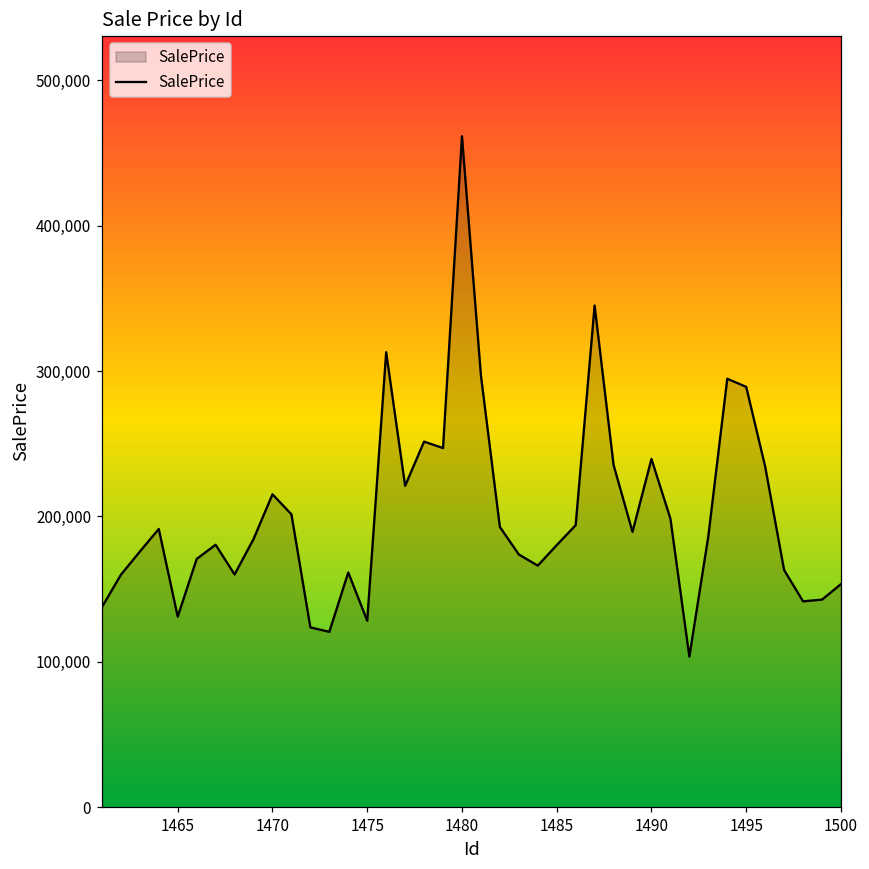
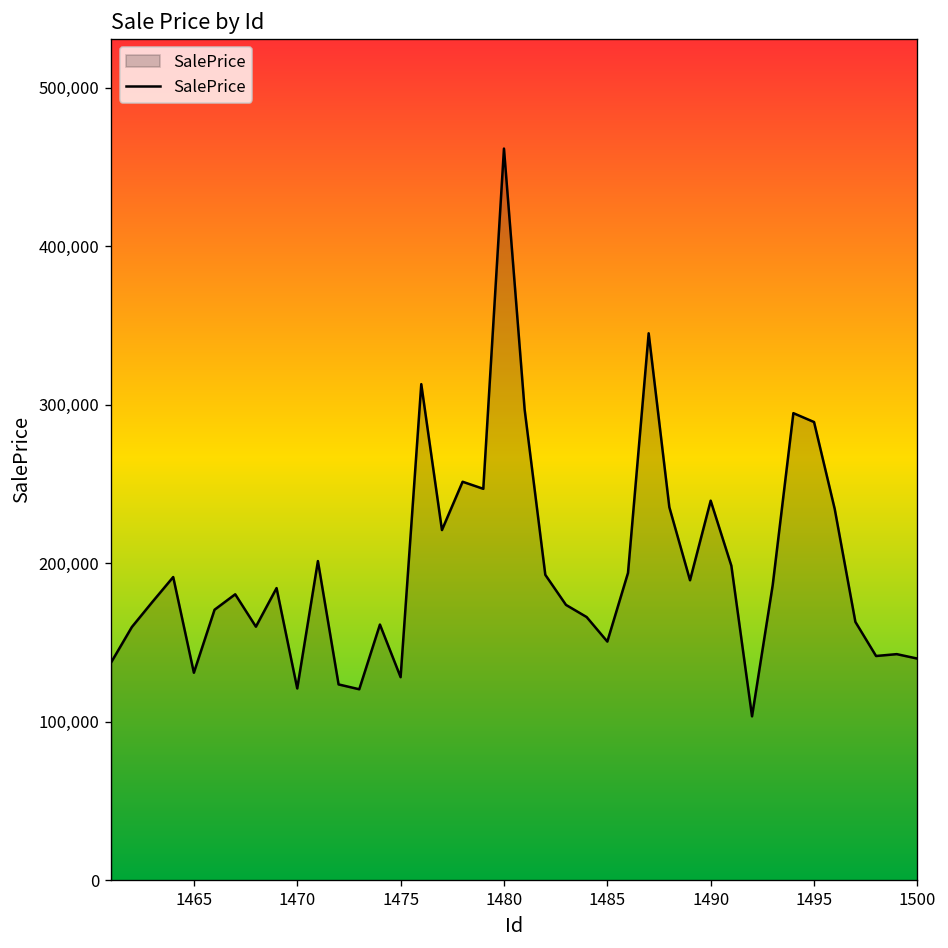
  {
    "1465": "131,000",
-   "1470": "215,000",
+   "1470": "121,000",
    "1475": "128,000",
    "1480": "462,000",
-   "1485": "180,000",
+   "1485": "151,000",
    "1490": "240,000",
    "1495": "289,000",
-   "1500": "153,000"
+   "1500": "140,000"
  }
